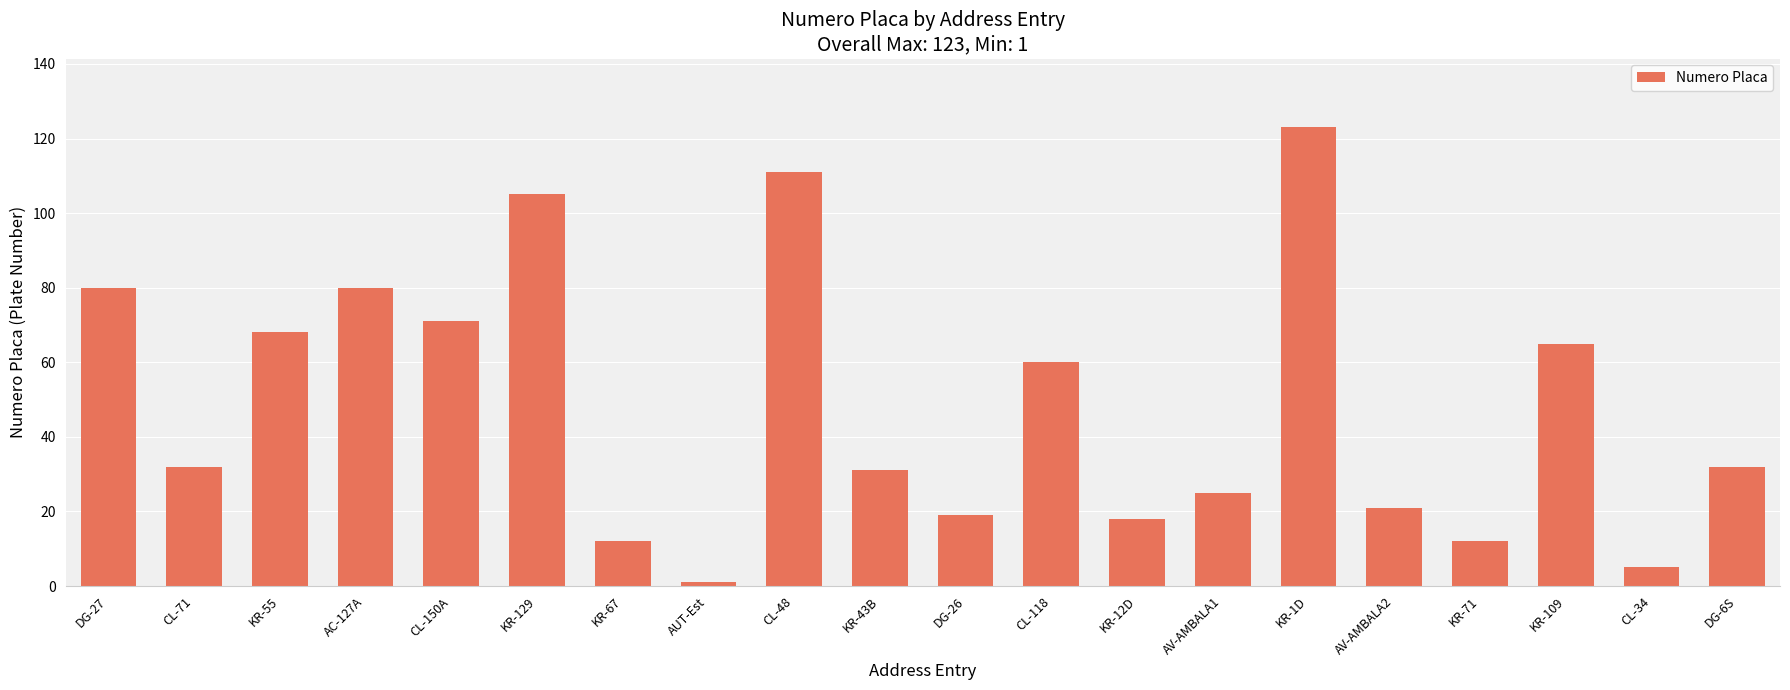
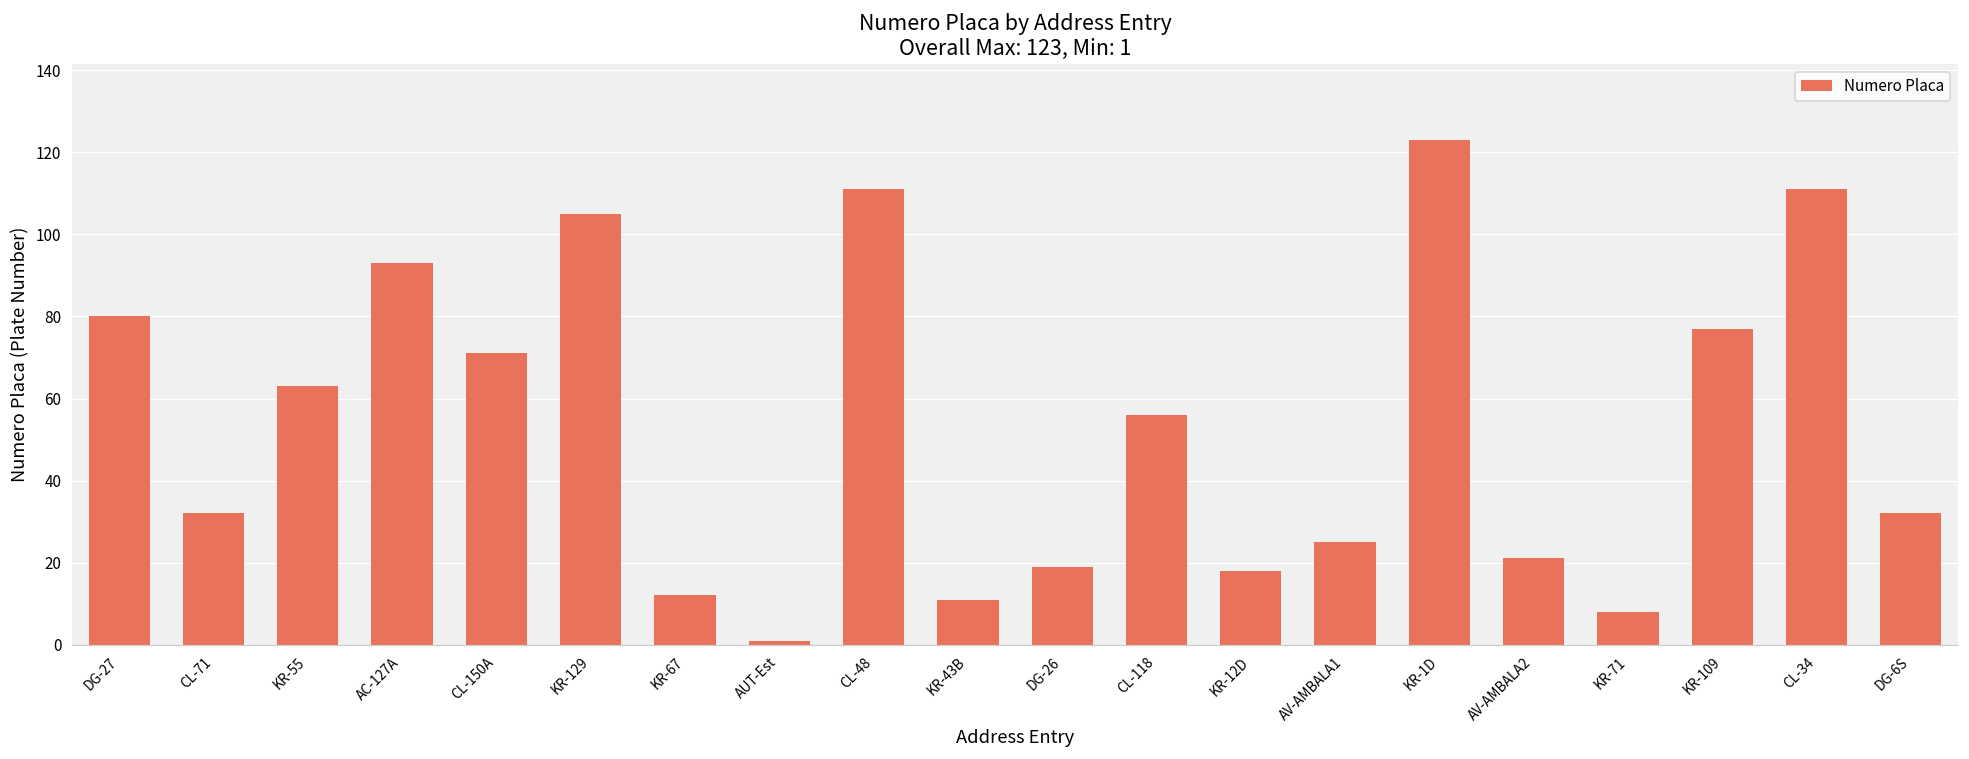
  {
    "DG-27": 80,
    "CL-71": 32,
-   "KR-55": 68,
-   "AC-127A": 80,
+   "KR-55": 63,
+   "AC-127A": 93,
    "CL-150A": 71,
    "KR-129": 105,
    "KR-67": 12,
    "AUT-Est": 1,
    "CL-48": 111,
-   "KR-43B": 31,
+   "KR-43B": 11,
    "DG-26": 19,
-   "CL-118": 60,
+   "CL-118": 56,
    "KR-12D": 18,
    "AV-AMBALA1": 25,
    "KR-1D": 123,
    "AV-AMBALA2": 21,
-   "KR-71": 12,
-   "KR-109": 65,
-   "CL-34": 5,
+   "KR-71": 8,
+   "KR-109": 77,
+   "CL-34": 111,
    "DG-6S": 32
  }
